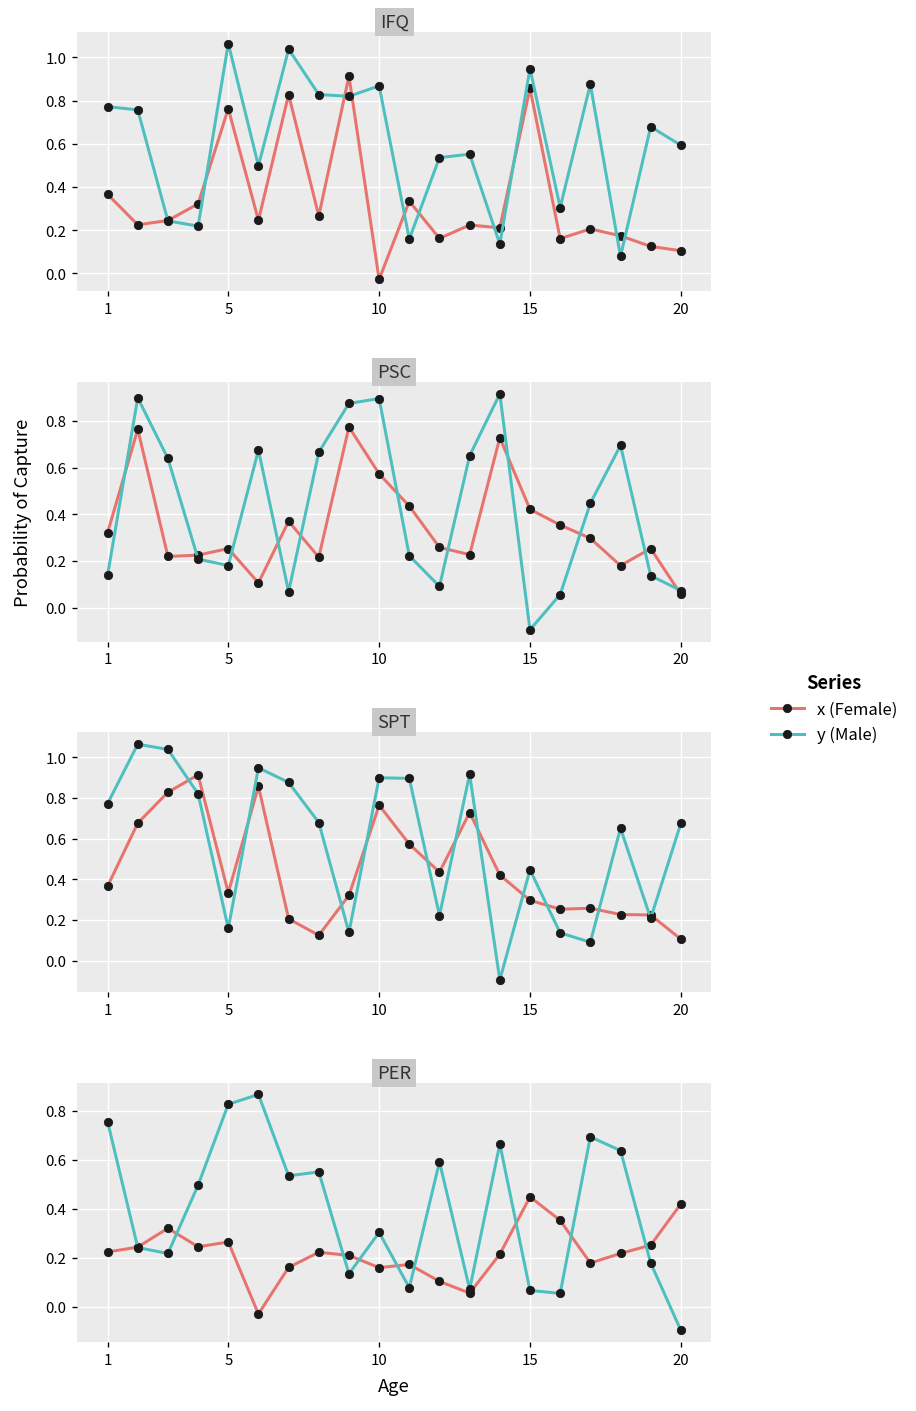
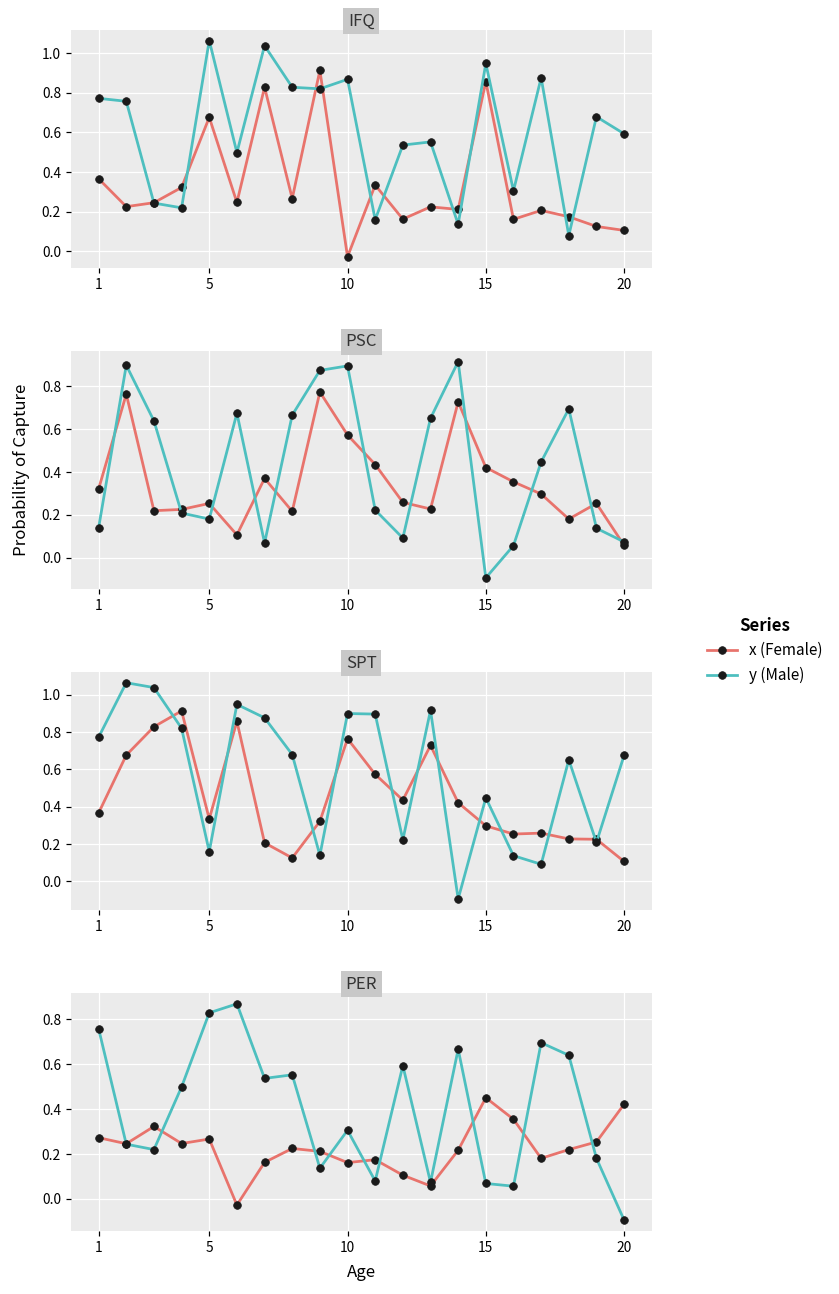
  {
    "IFQ": {
      "x (Female)": {
        "1": 0.37,
-       "5": 0.76,
+       "5": 0.68,
        "10": -0.03,
        "15": 0.86,
        "20": 0.11
      },
      "y (Male)": {
        "1": 0.77,
        "5": 1.06,
        "10": 0.87,
        "15": 0.95,
        "20": 0.59
      }
    },
    "PSC": {
      "x (Female)": {
        "1": 0.32,
        "5": 0.25,
        "10": 0.57,
        "15": 0.42,
        "20": 0.06
      },
      "y (Male)": {
        "1": 0.14,
        "5": 0.18,
        "10": 0.90,
        "15": -0.10,
        "20": 0.07
      }
    },
    "SPT": {
      "x (Female)": {
        "1": 0.37,
        "5": 0.33,
        "10": 0.76,
        "15": 0.30,
        "20": 0.11
      },
      "y (Male)": {
        "1": 0.77,
        "5": 0.16,
        "10": 0.90,
        "15": 0.45,
        "20": 0.68
      }
    },
    "PER": {
      "x (Female)": {
-       "1": 0.23,
+       "1": 0.27,
        "5": 0.27,
        "10": 0.16,
        "15": 0.45,
        "20": 0.42
      },
      "y (Male)": {
        "1": 0.76,
        "5": 0.83,
        "10": 0.31,
        "15": 0.07,
        "20": -0.10
      }
    }
  }
